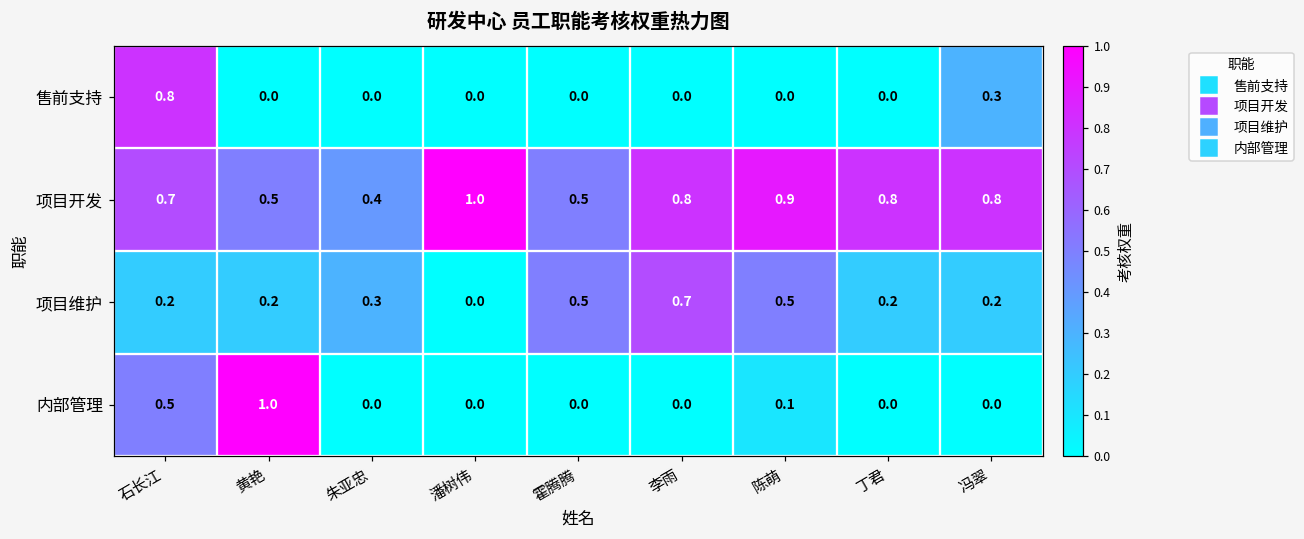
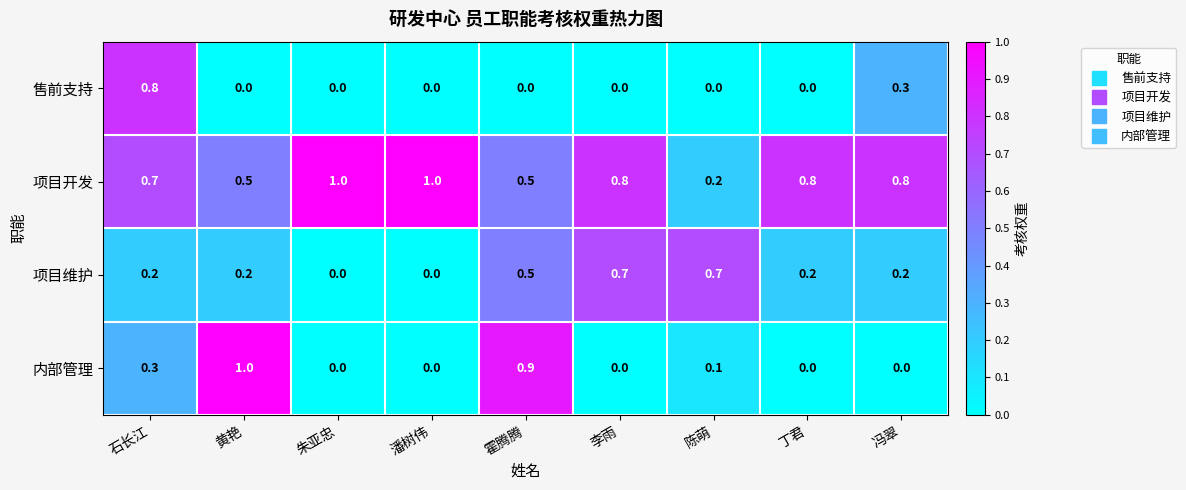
  {
    "售前支持": {
      "石长江": 0.8,
      "黄艳": 0.0,
      "朱亚忠": 0.0,
      "潘树伟": 0.0,
      "霍腾腾": 0.0,
      "李雨": 0.0,
      "陈萌": 0.0,
      "丁君": 0.0,
      "冯翠": 0.3
    },
    "项目开发": {
      "石长江": 0.7,
      "黄艳": 0.5,
-     "朱亚忠": 0.4,
+     "朱亚忠": 1.0,
      "潘树伟": 1.0,
      "霍腾腾": 0.5,
      "李雨": 0.8,
-     "陈萌": 0.9,
+     "陈萌": 0.2,
      "丁君": 0.8,
      "冯翠": 0.8
    },
    "项目维护": {
      "石长江": 0.2,
      "黄艳": 0.2,
-     "朱亚忠": 0.3,
+     "朱亚忠": 0.0,
      "潘树伟": 0.0,
      "霍腾腾": 0.5,
      "李雨": 0.7,
-     "陈萌": 0.5,
+     "陈萌": 0.7,
      "丁君": 0.2,
      "冯翠": 0.2
    },
    "内部管理": {
-     "石长江": 0.5,
+     "石长江": 0.3,
      "黄艳": 1.0,
      "朱亚忠": 0.0,
      "潘树伟": 0.0,
-     "霍腾腾": 0.0,
+     "霍腾腾": 0.9,
      "李雨": 0.0,
      "陈萌": 0.1,
      "丁君": 0.0,
      "冯翠": 0.0
    }
  }
